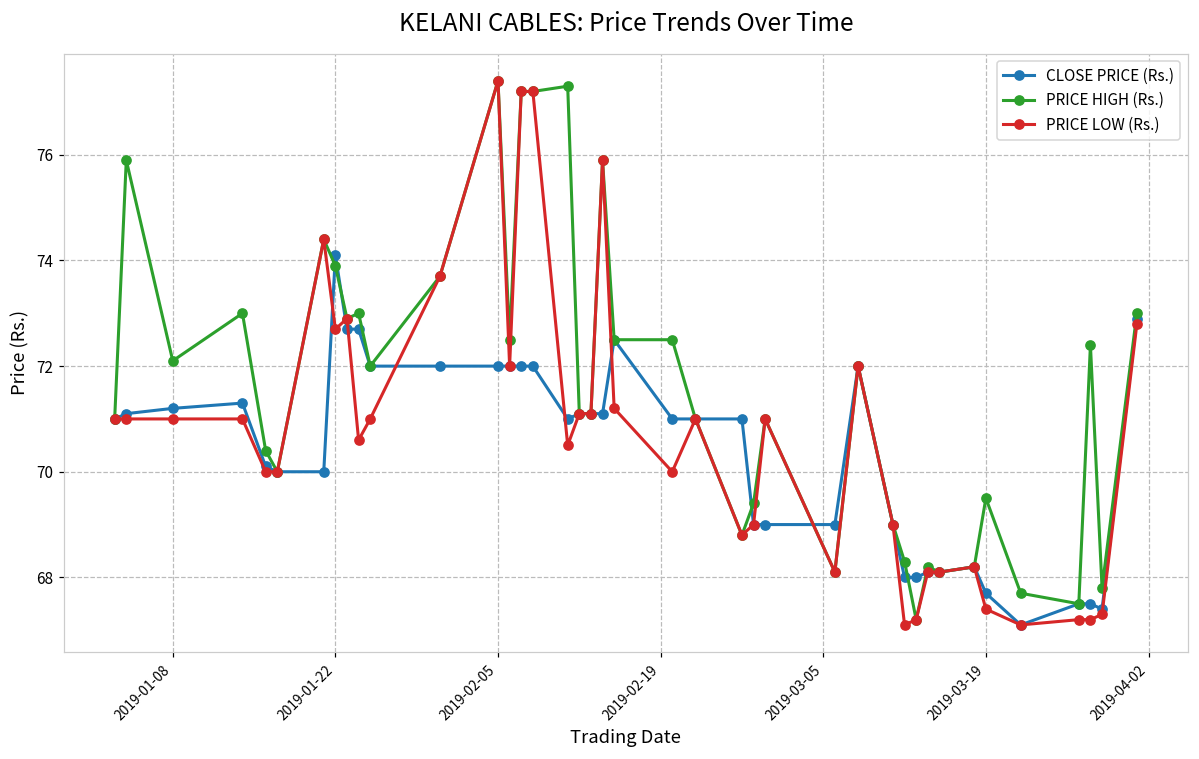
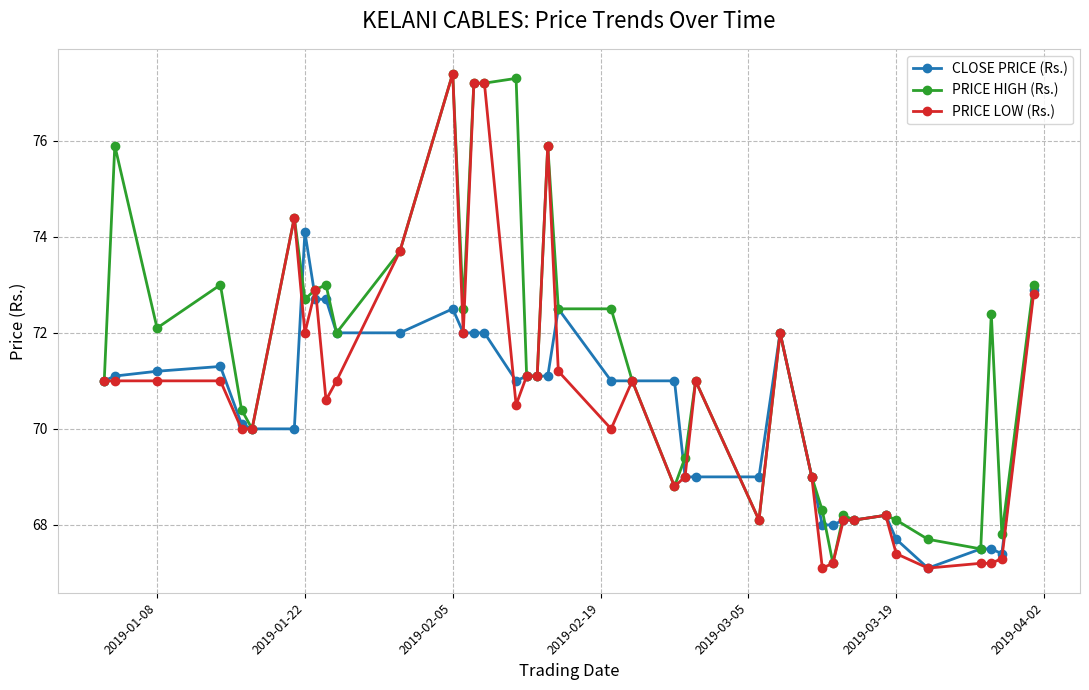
  {
    "CLOSE PRICE (Rs.)": {
      "2019-01-08": 71.2,
      "2019-01-22": 74.1,
-     "2019-02-05": 72.0,
+     "2019-02-05": 72.5,
      "2019-03-19": 67.7
    },
    "PRICE HIGH (Rs.)": {
      "2019-01-08": 72.1,
-     "2019-01-22": 73.9,
-     "2019-03-19": 69.5
+     "2019-01-22": 72.7,
+     "2019-03-19": 68.1
    },
    "PRICE LOW (Rs.)": {
      "2019-01-08": 71.0,
-     "2019-01-22": 72.7,
+     "2019-01-22": 72.0,
      "2019-03-19": 67.4
    }
  }
